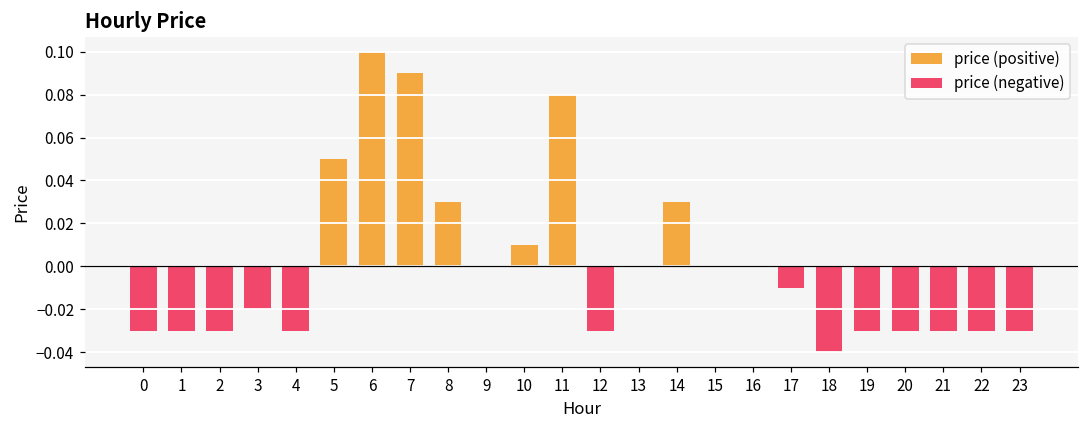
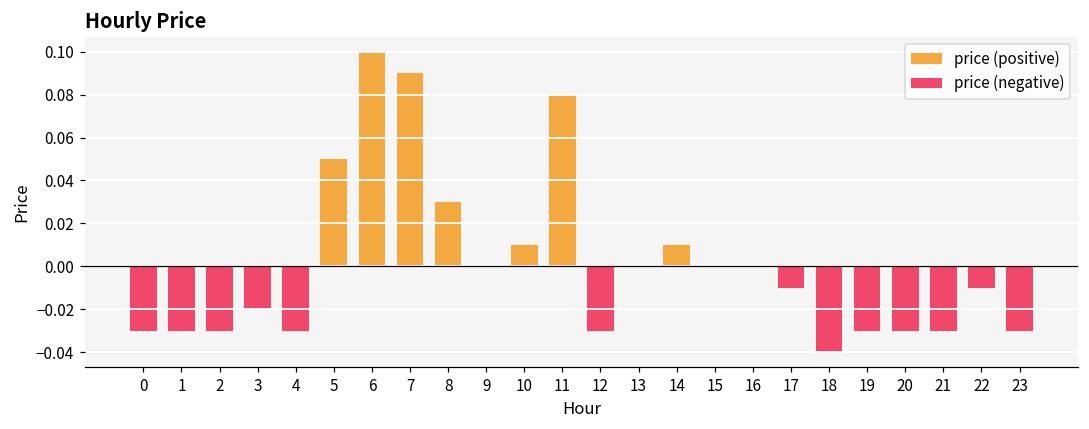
  {
    "price (positive)": {
      "0": 0.00,
      "1": 0.00,
      "2": 0.00,
      "3": 0.00,
      "4": 0.00,
      "5": 0.05,
      "6": 0.10,
      "7": 0.09,
      "8": 0.03,
      "9": 0.00,
      "10": 0.01,
      "11": 0.08,
      "12": 0.00,
      "13": 0.00,
-     "14": 0.03,
+     "14": 0.01,
      "15": 0.00,
      "16": 0.00,
      "17": 0.00,
      "18": 0.00,
      "19": 0.00,
      "20": 0.00,
      "21": 0.00,
      "22": 0.00,
      "23": 0.00
    },
    "price (negative)": {
      "0": -0.03,
      "1": -0.03,
      "2": -0.03,
      "3": -0.02,
      "4": -0.03,
      "5": 0.00,
      "6": 0.00,
      "7": 0.00,
      "8": 0.00,
      "9": 0.00,
      "10": 0.00,
      "11": 0.00,
      "12": -0.03,
      "13": 0.00,
      "14": 0.00,
      "15": 0.00,
      "16": 0.00,
      "17": -0.01,
      "18": -0.04,
      "19": -0.03,
      "20": -0.03,
      "21": -0.03,
-     "22": -0.03,
+     "22": -0.01,
      "23": -0.03
    }
  }
